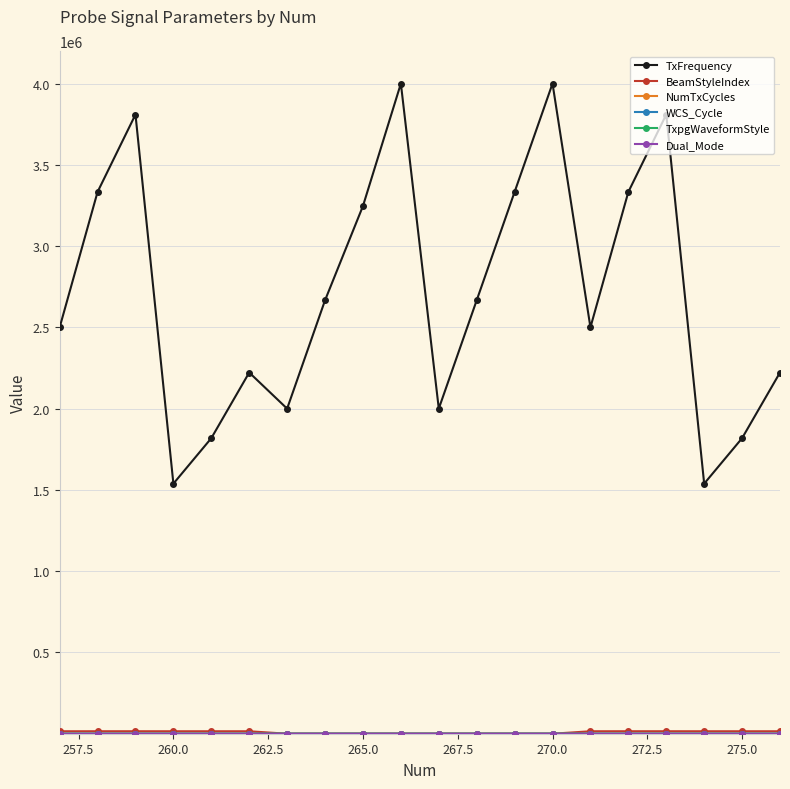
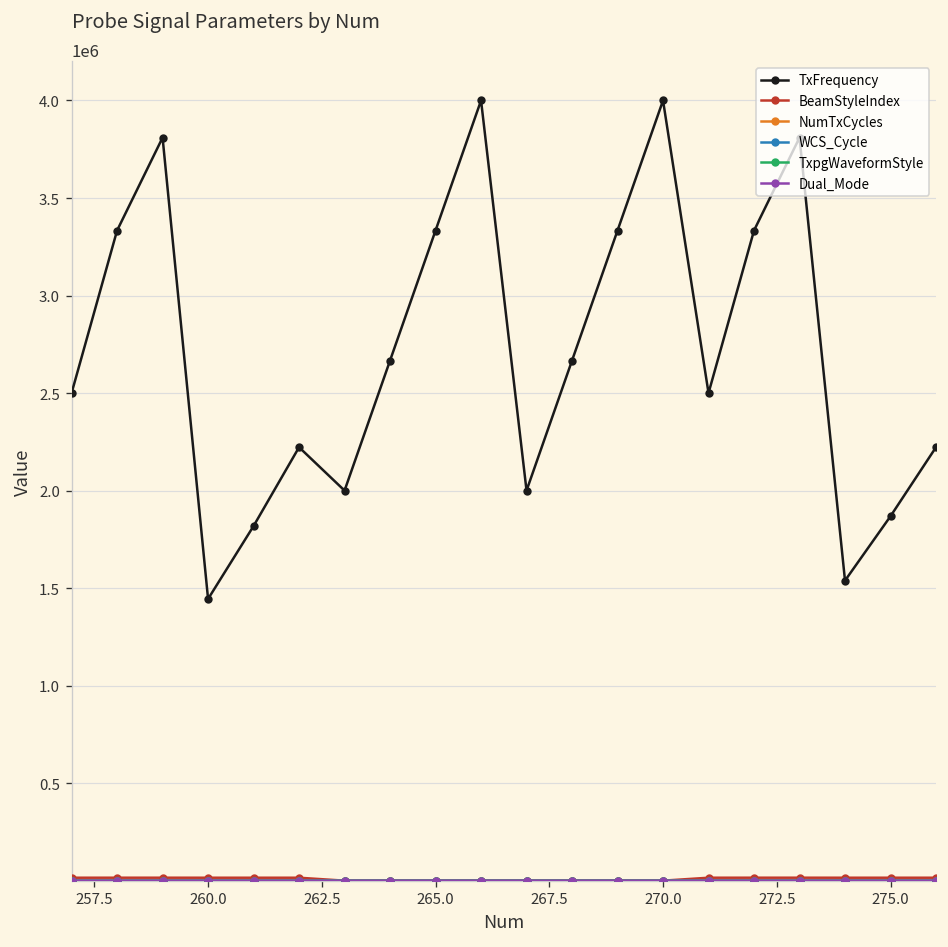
  {
    "TxFrequency": {
-     "260.0": 1540000,
-     "265.0": 3250000,
+     "260.0": 1440000,
+     "265.0": 3330000,
      "270.0": 4000000,
-     "275.0": 1820000
+     "275.0": 1870000
    }
  }
